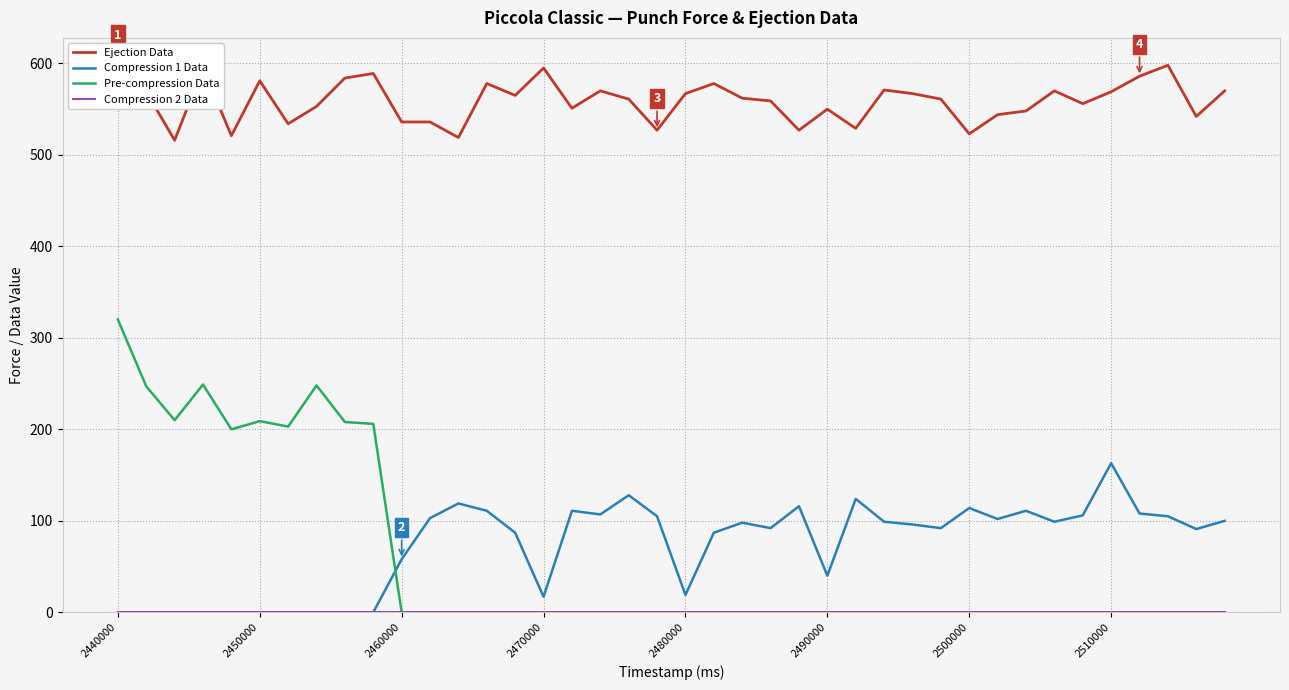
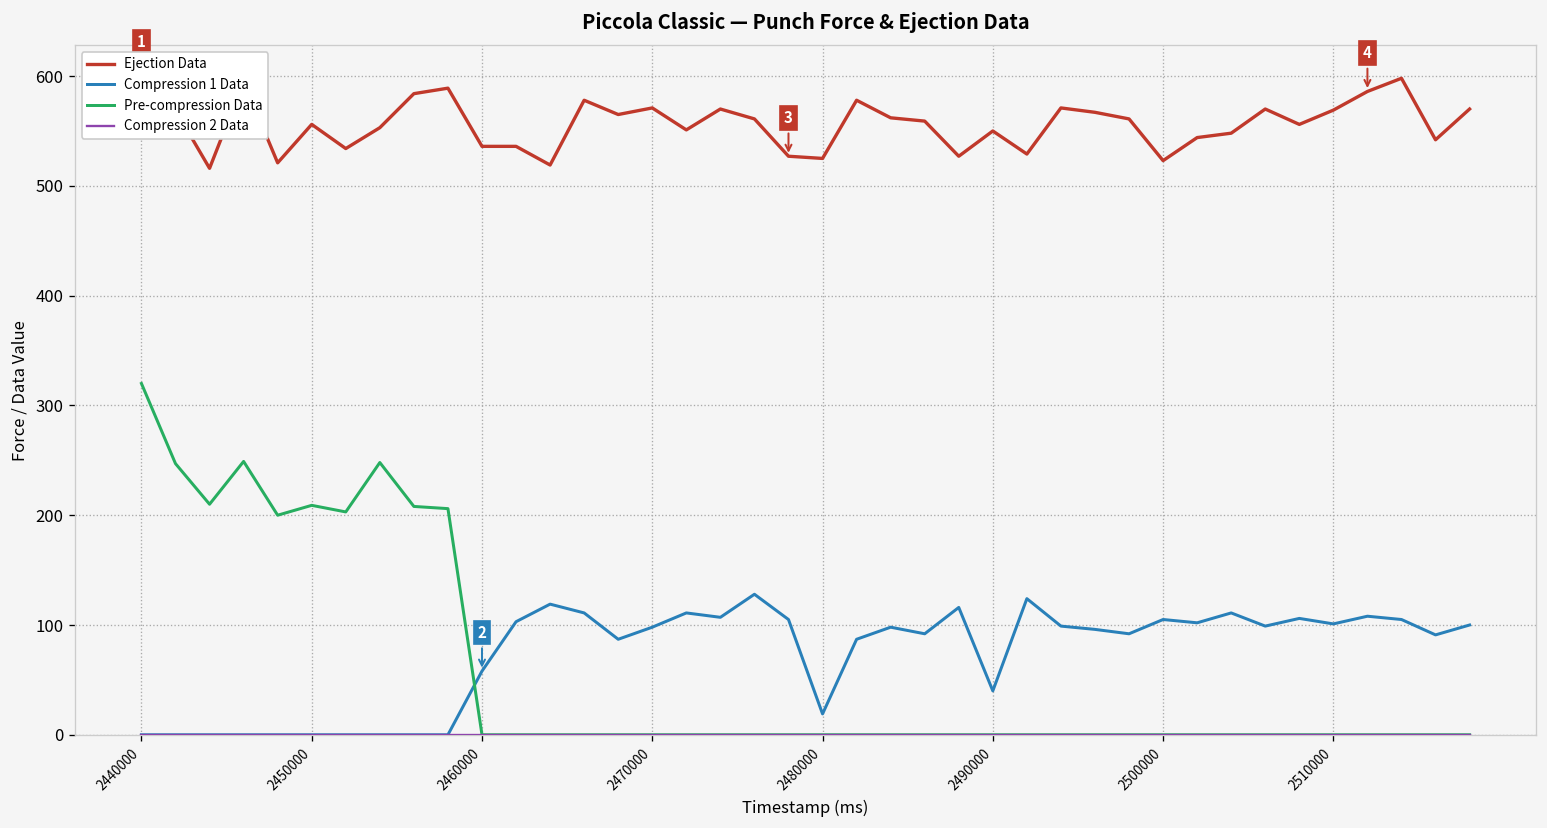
  {
    "Ejection Data": {
-     "2450000": 580,
+     "2450000": 560,
      "2460000": 540,
-     "2470000": 600,
-     "2480000": 570,
+     "2470000": 570,
+     "2480000": 530,
      "2490000": 550,
      "2500000": 520,
      "2510000": 570
    },
    "Compression 1 Data": {
-     "2470000": 20,
+     "2470000": 100,
      "2480000": 20,
      "2490000": 40,
-     "2500000": 114,
-     "2510000": 160
+     "2500000": 105,
+     "2510000": 100
    },
    "Pre-compression Data": {
      "2440000": 320,
      "2450000": 210
    }
  }
